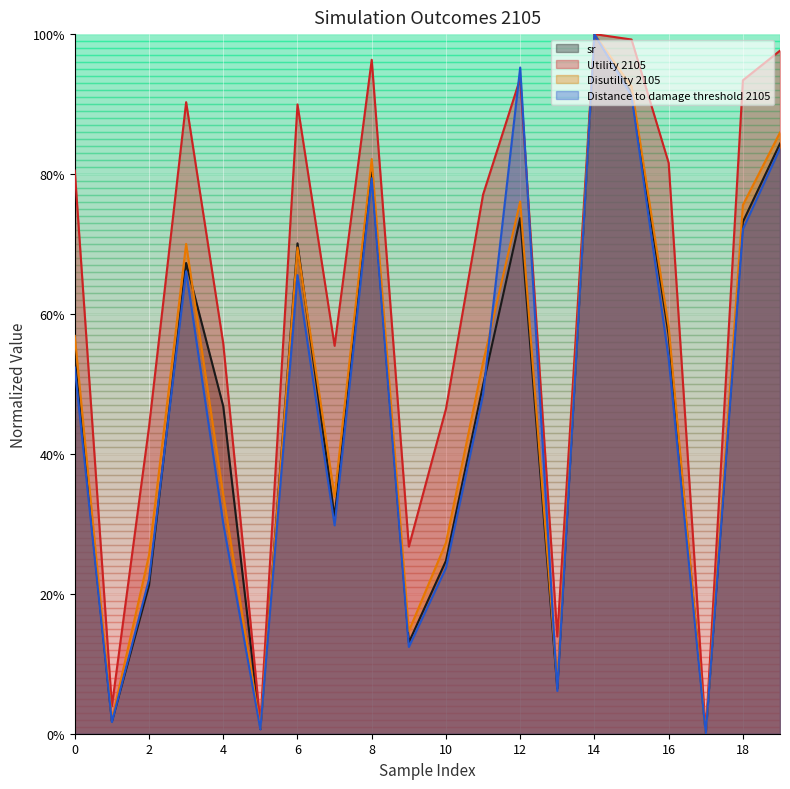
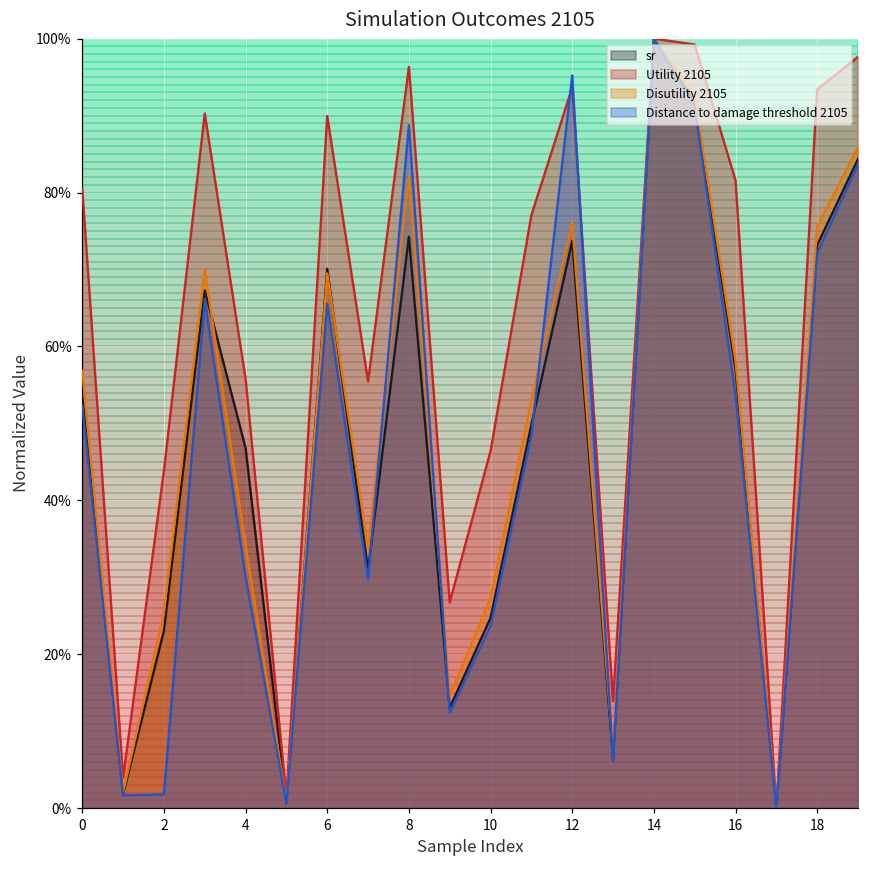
  {
    "sr": {
      "0": "54%",
-     "2": "21%",
+     "2": "23%",
      "4": "47%",
      "6": "70%",
-     "8": "80%",
+     "8": "74%",
      "10": "25%",
      "12": "74%",
      "16": "57%",
      "18": "73%"
    },
    "Distance to damage threshold 2105": {
      "0": "52%",
-     "2": "22%",
+     "2": "2%",
      "4": "30%",
      "6": "66%",
-     "8": "79%",
+     "8": "89%",
      "10": "24%",
      "12": "95%",
      "16": "54%",
      "18": "72%"
    }
  }
